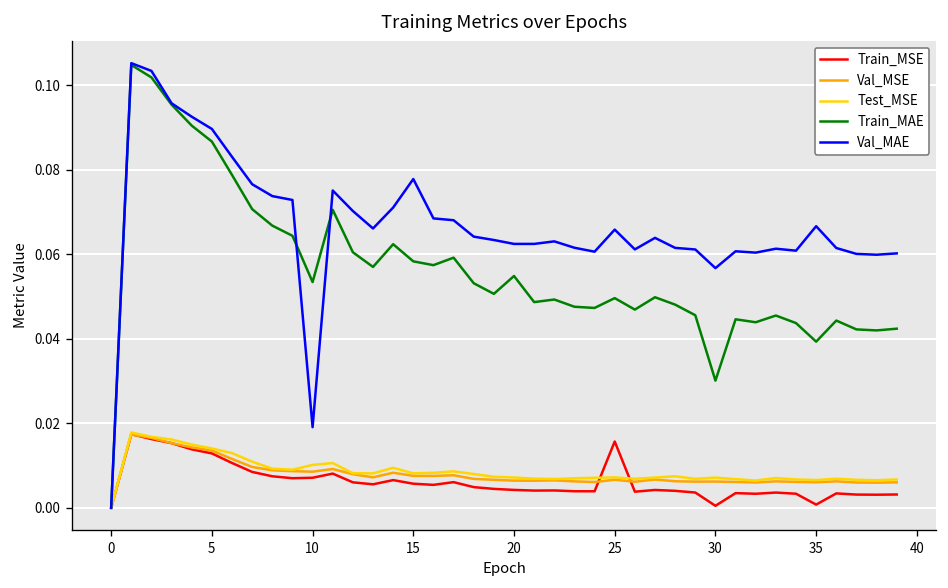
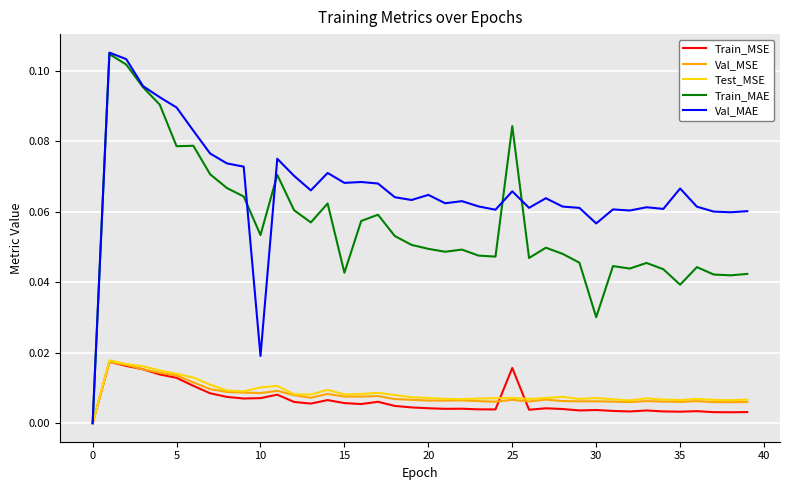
  {
    "Train_MSE": {
      "10": 0.007,
      "15": 0.006,
      "20": 0.004,
      "25": 0.016,
-     "30": 0.000,
-     "35": 0.001
+     "30": 0.004,
+     "35": 0.003
    },
    "Train_MAE": {
-     "5": 0.087,
+     "5": 0.079,
      "10": 0.053,
-     "15": 0.058,
-     "20": 0.055,
-     "25": 0.050,
+     "15": 0.043,
+     "20": 0.050,
+     "25": 0.084,
      "30": 0.030,
      "35": 0.039
    },
    "Val_MAE": {
      "5": 0.090,
      "10": 0.019,
-     "15": 0.078,
-     "20": 0.062,
+     "15": 0.068,
+     "20": 0.065,
      "25": 0.066,
      "30": 0.057,
      "35": 0.067
    }
  }
